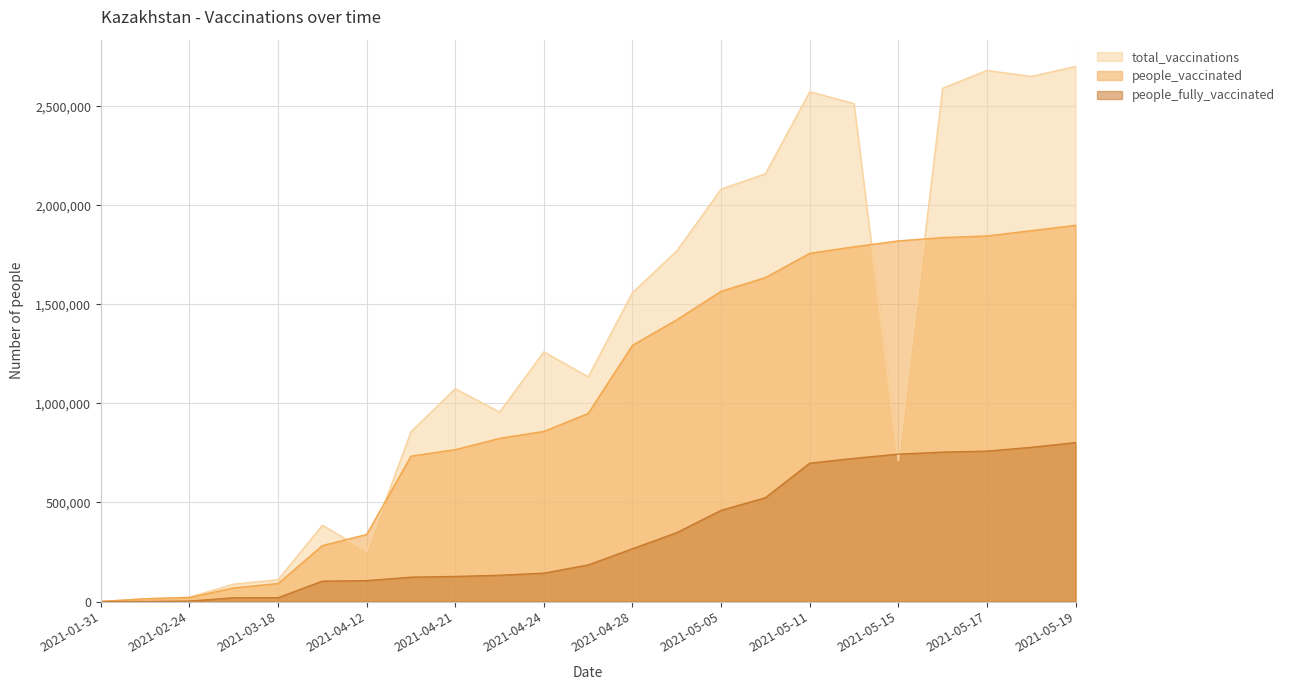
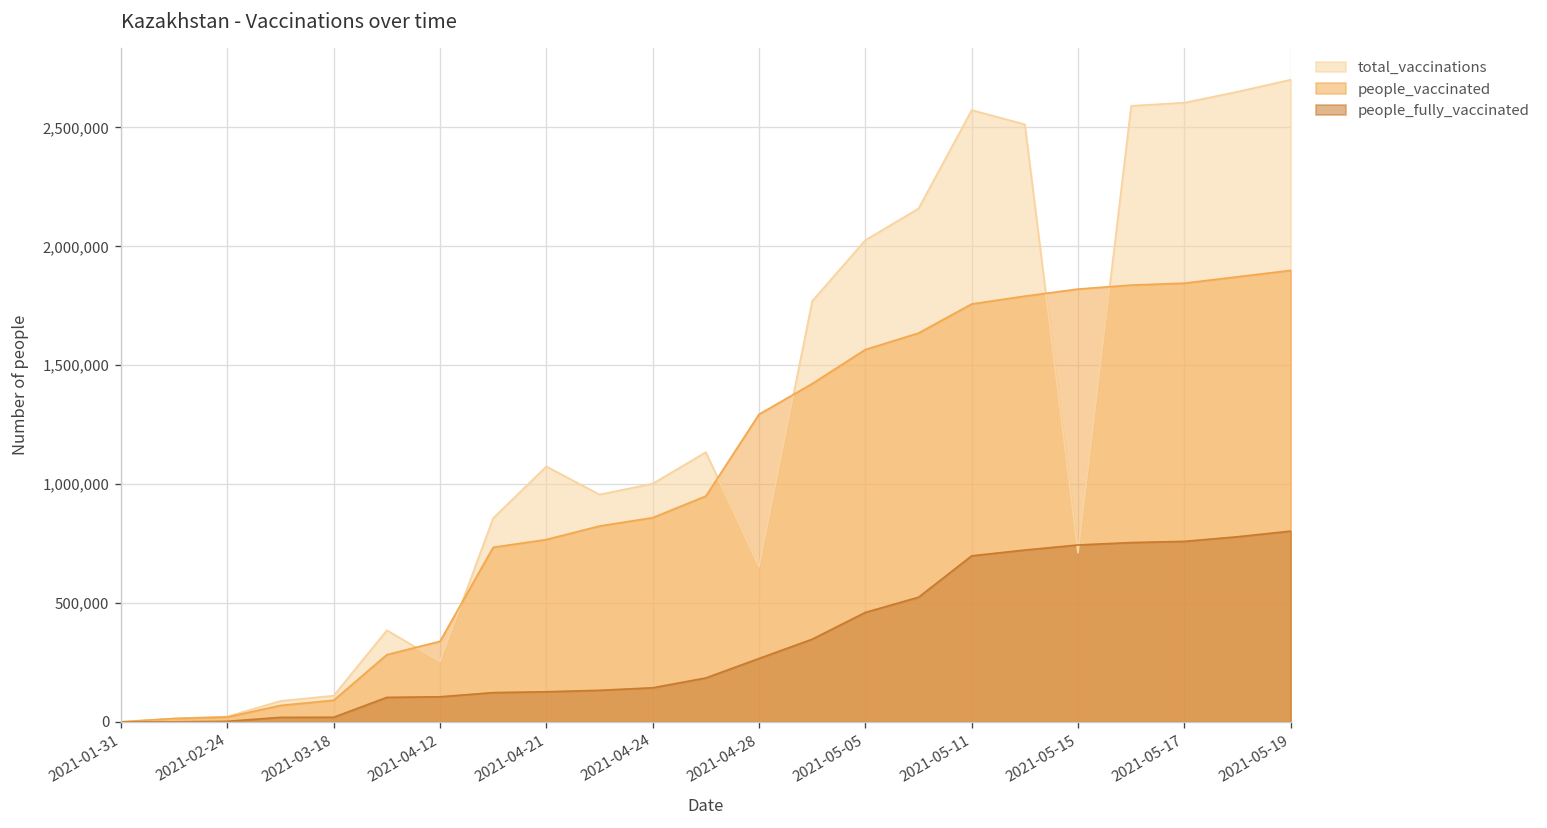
  {
    "total_vaccinations": {
      "2021-03-18": "110,000",
      "2021-04-12": "250,000",
      "2021-04-21": "1,070,000",
-     "2021-04-24": "1,260,000",
-     "2021-04-28": "1,560,000",
-     "2021-05-05": "2,080,000",
+     "2021-04-24": "1,000,000",
+     "2021-04-28": "650,000",
+     "2021-05-05": "2,030,000",
      "2021-05-11": "2,570,000",
      "2021-05-15": "710,000",
-     "2021-05-17": "2,680,000",
+     "2021-05-17": "2,600,000",
      "2021-05-19": "2,700,000"
    }
  }
